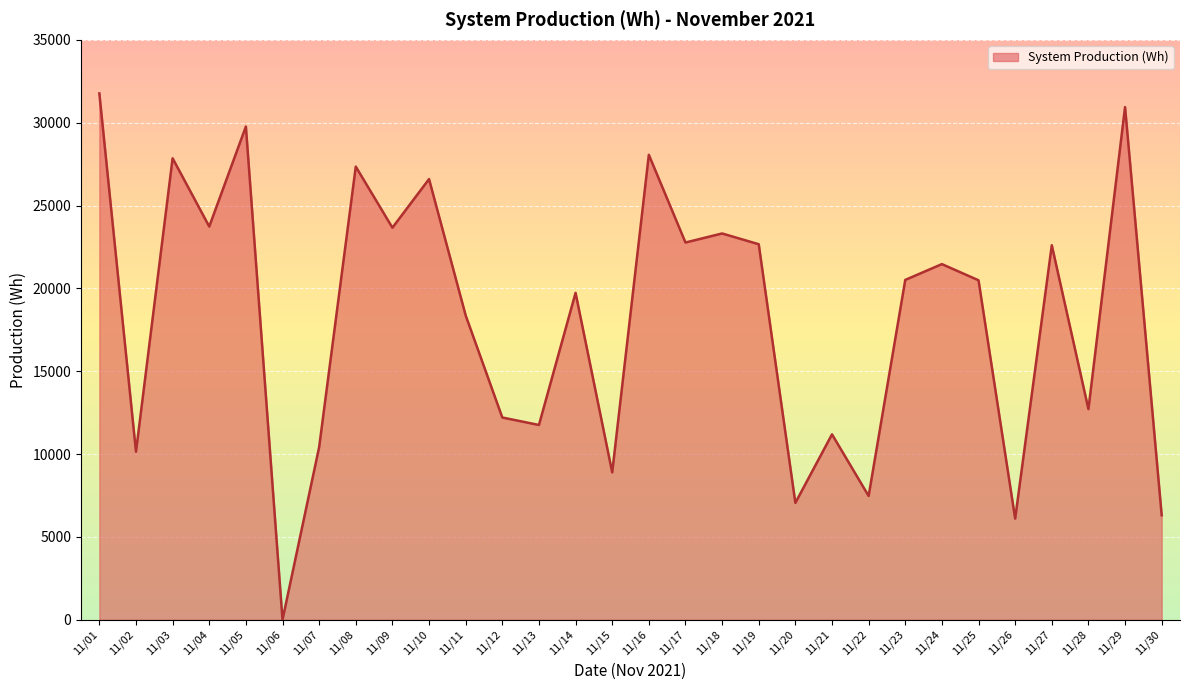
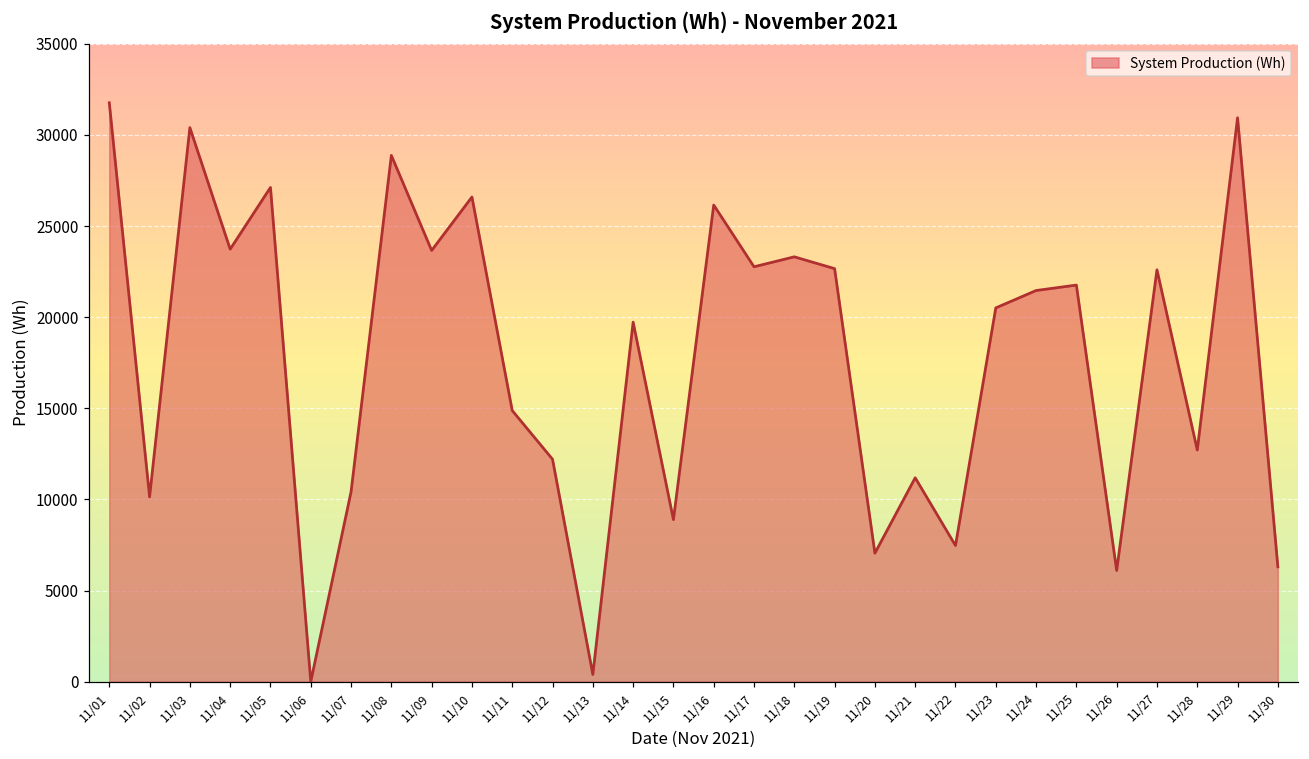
  {
    "11/01": 31800,
    "11/02": 10100,
-   "11/03": 27900,
+   "11/03": 30400,
    "11/04": 23700,
-   "11/05": 29800,
+   "11/05": 27100,
    "11/06": 0,
    "11/07": 10400,
-   "11/08": 27300,
+   "11/08": 28900,
    "11/09": 23700,
    "11/10": 26600,
-   "11/11": 18400,
+   "11/11": 14900,
    "11/12": 12200,
-   "11/13": 11800,
+   "11/13": 400,
    "11/14": 19700,
    "11/15": 8900,
-   "11/16": 28100,
+   "11/16": 26200,
    "11/17": 22800,
    "11/18": 23300,
    "11/19": 22700,
    "11/20": 7100,
    "11/21": 11200,
    "11/22": 7500,
    "11/23": 20500,
    "11/24": 21500,
-   "11/25": 20500,
+   "11/25": 21800,
    "11/26": 6100,
    "11/27": 22600,
    "11/28": 12700,
    "11/29": 30900,
    "11/30": 6300
  }
